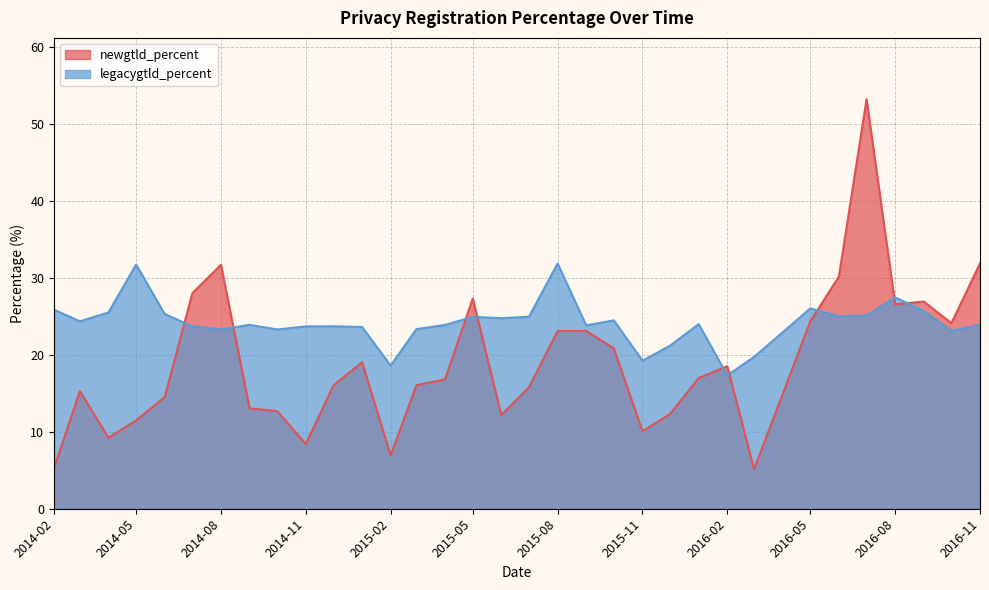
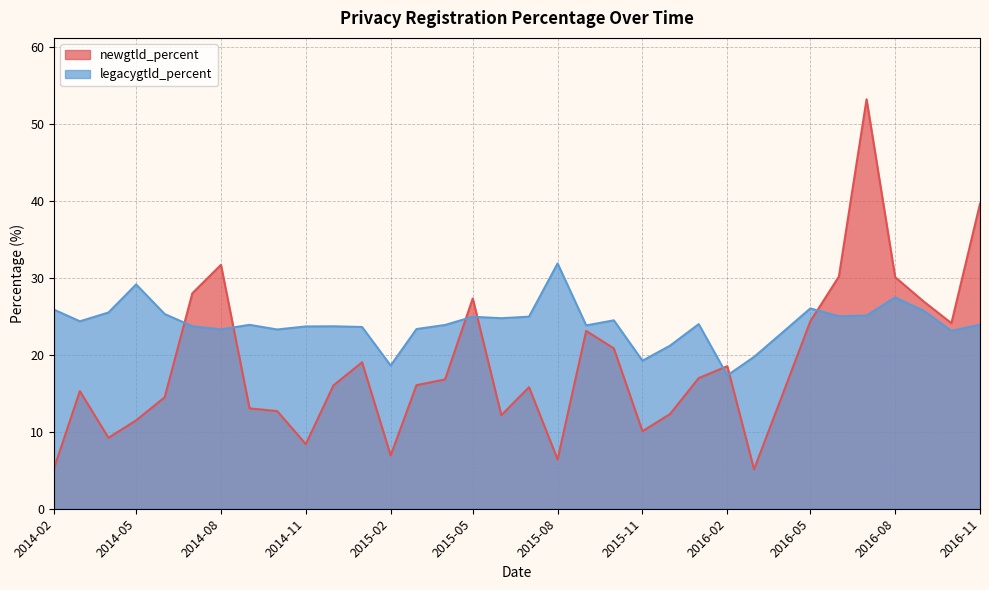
  {
    "newgtld_percent": {
      "2014-02": 5,
      "2014-05": 11,
      "2014-08": 32,
      "2014-11": 8,
      "2015-02": 7,
      "2015-05": 27,
-     "2015-08": 23,
+     "2015-08": 6,
      "2015-11": 10,
      "2016-02": 19,
      "2016-05": 24,
-     "2016-08": 27,
-     "2016-11": 32
+     "2016-08": 30,
+     "2016-11": 40
    },
    "legacygtld_percent": {
      "2014-02": 26,
-     "2014-05": 32,
+     "2014-05": 29,
      "2014-08": 23,
      "2014-11": 24,
      "2015-02": 19,
      "2015-05": 25,
      "2015-08": 32,
      "2015-11": 19,
      "2016-02": 17,
      "2016-05": 26,
      "2016-08": 27,
      "2016-11": 24
    }
  }
